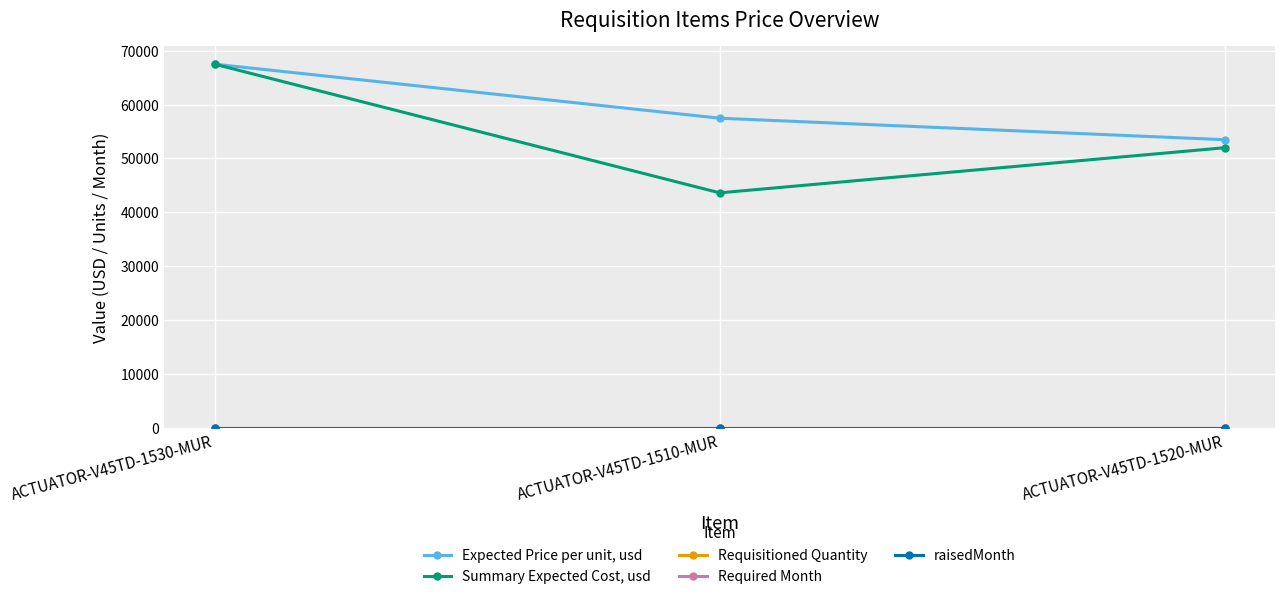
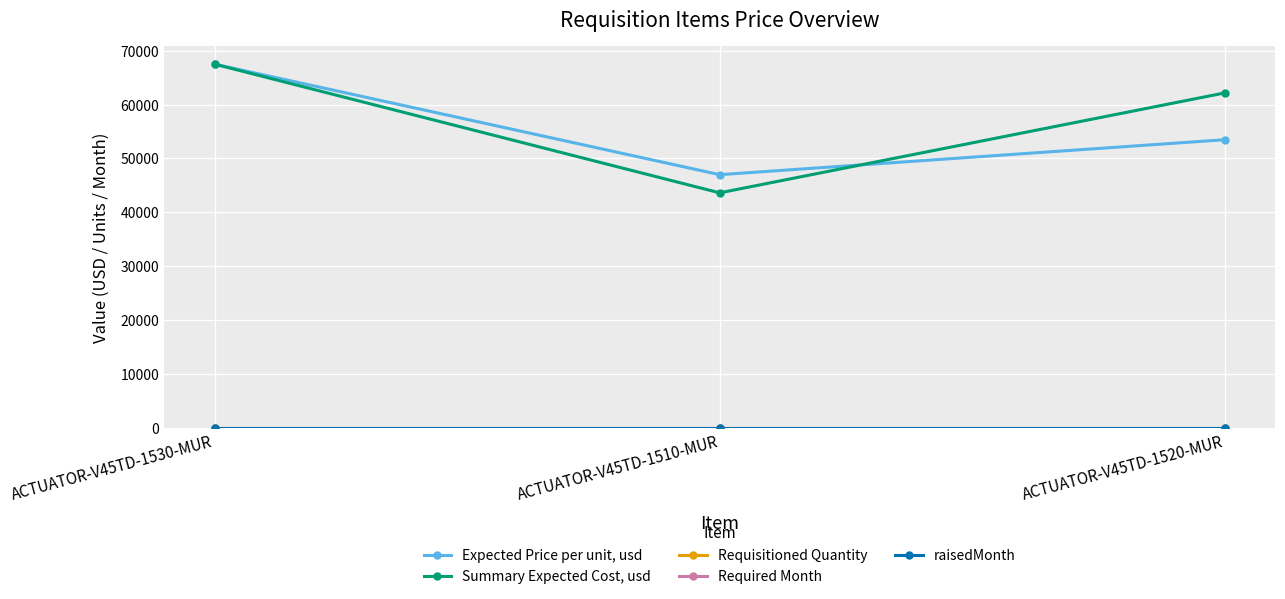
  {
    "Expected Price per unit, usd": {
-     "ACTUATOR-V45TD-1510-MUR": 57000,
+     "ACTUATOR-V45TD-1510-MUR": 47000,
      "ACTUATOR-V45TD-1520-MUR": 53000
    },
    "Summary Expected Cost, usd": {
      "ACTUATOR-V45TD-1510-MUR": 44000,
-     "ACTUATOR-V45TD-1520-MUR": 52000
+     "ACTUATOR-V45TD-1520-MUR": 62000
    },
    "raisedMonth": {
      "ACTUATOR-V45TD-1530-MUR": 0,
      "ACTUATOR-V45TD-1510-MUR": 0,
      "ACTUATOR-V45TD-1520-MUR": 0
    }
  }
